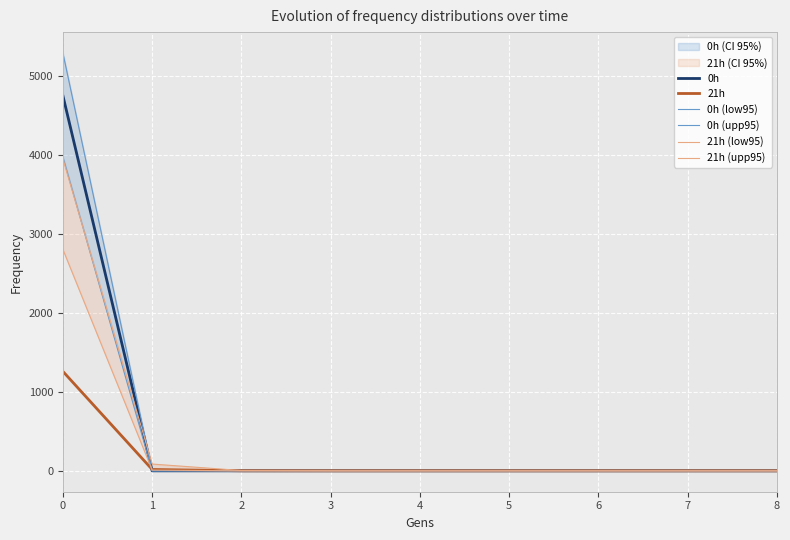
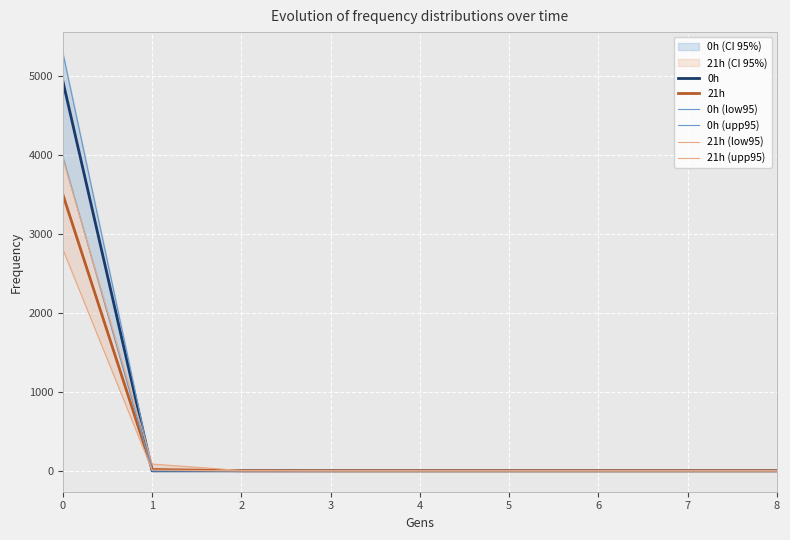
  {
    "0h": {
-     "0": 4700
+     "0": 4900
    },
    "21h": {
-     "0": 1300
+     "0": 3500
    }
  }
